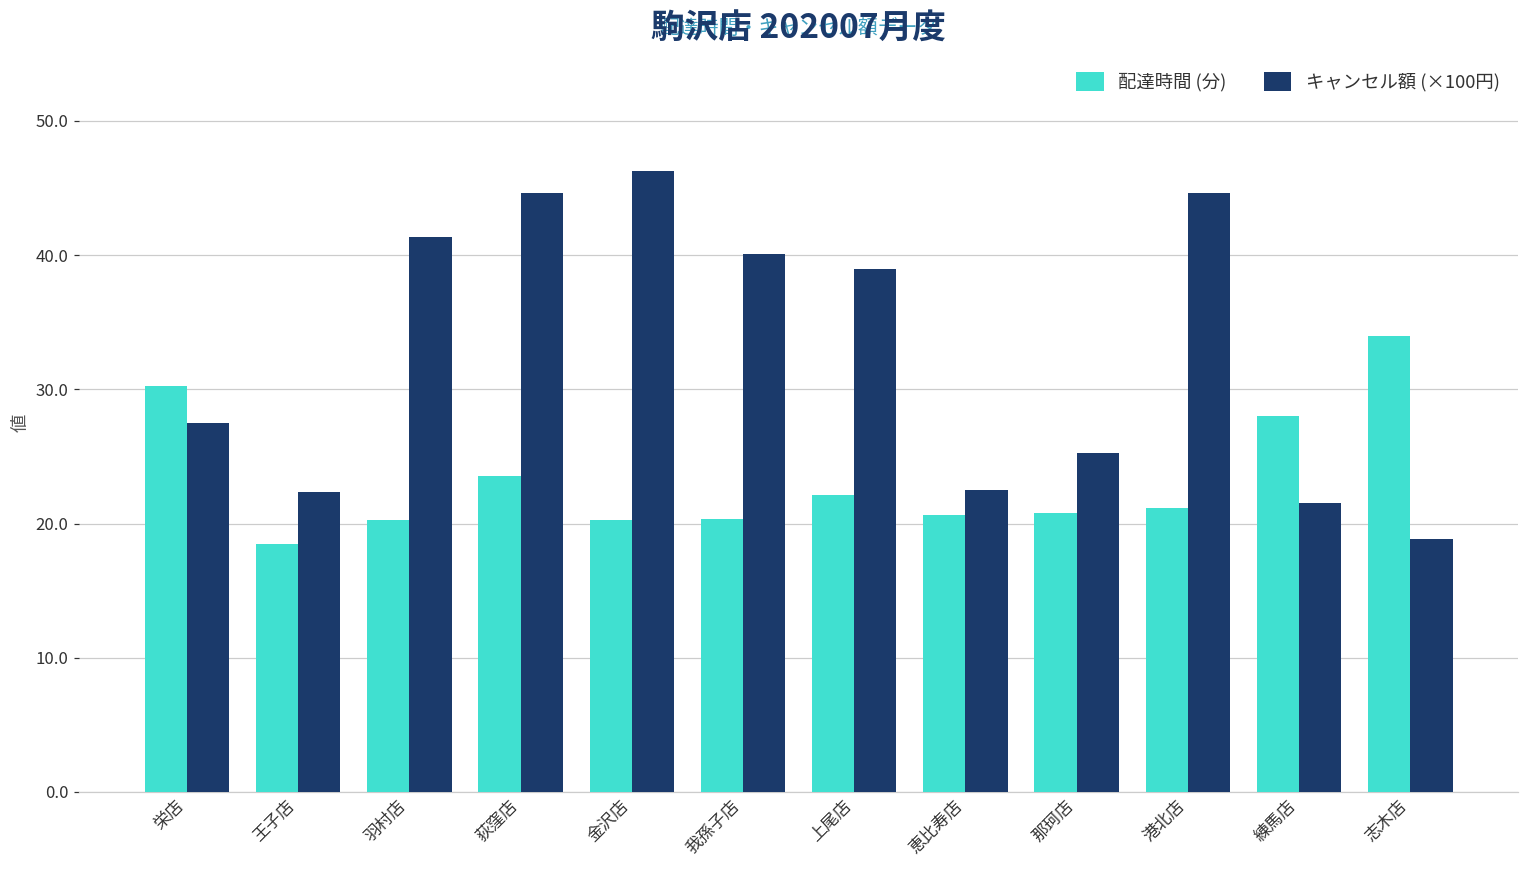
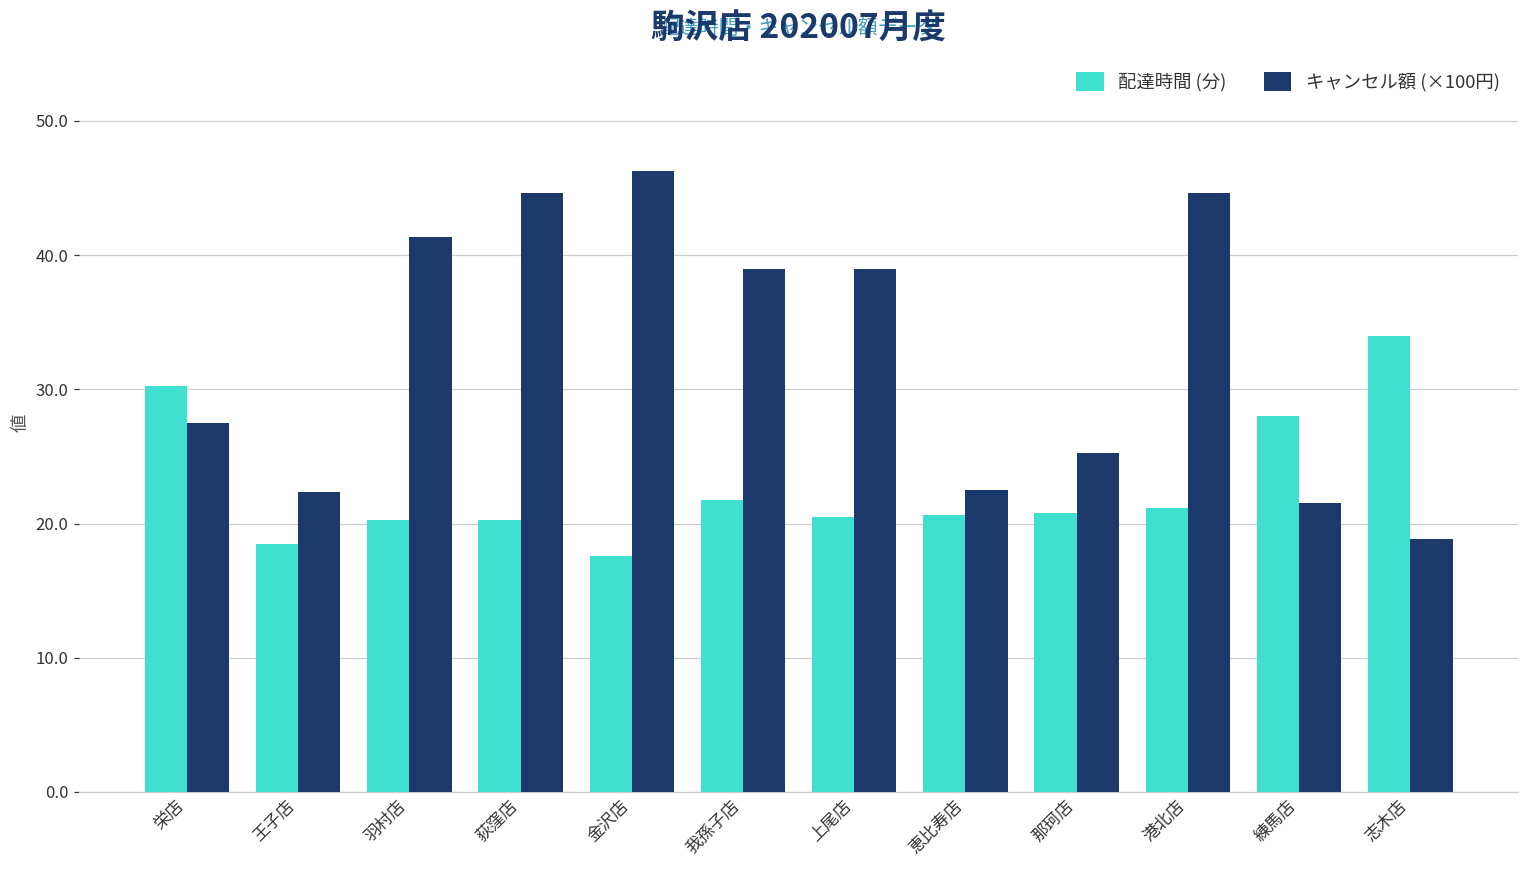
  {
    "配達時間 (分)": {
      "栄店": 30.3,
      "王子店": 18.5,
      "羽村店": 20.3,
-     "荻窪店": 23.5,
-     "金沢店": 20.3,
-     "我孫子店": 20.4,
-     "上尾店": 22.1,
+     "荻窪店": 20.3,
+     "金沢店": 17.6,
+     "我孫子店": 21.7,
+     "上尾店": 20.5,
      "恵比寿店": 20.7,
      "那珂店": 20.8,
      "港北店": 21.2,
      "練馬店": 28.0,
      "志木店": 34.0
    },
    "キャンセル額 (×100円)": {
      "栄店": 27.5,
      "王子店": 22.4,
      "羽村店": 41.3,
      "荻窪店": 44.6,
      "金沢店": 46.2,
-     "我孫子店": 40.1,
+     "我孫子店": 39.0,
      "上尾店": 39.0,
      "恵比寿店": 22.5,
      "那珂店": 25.3,
      "港北店": 44.6,
      "練馬店": 21.5,
      "志木店": 18.8
    }
  }
